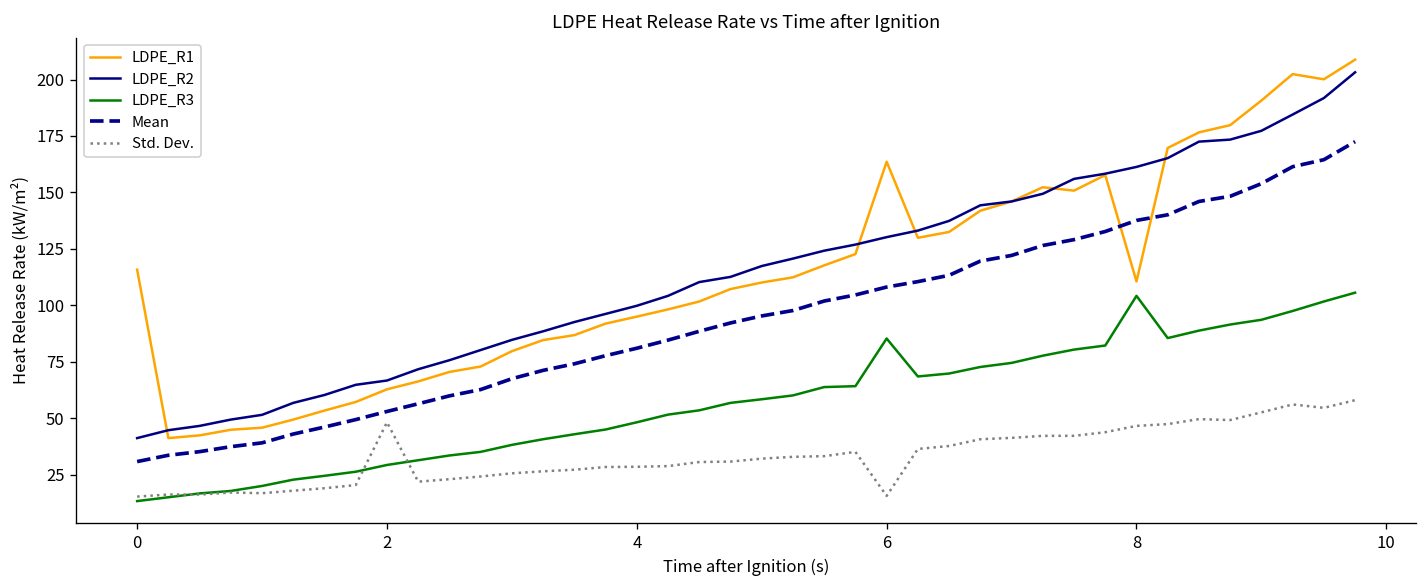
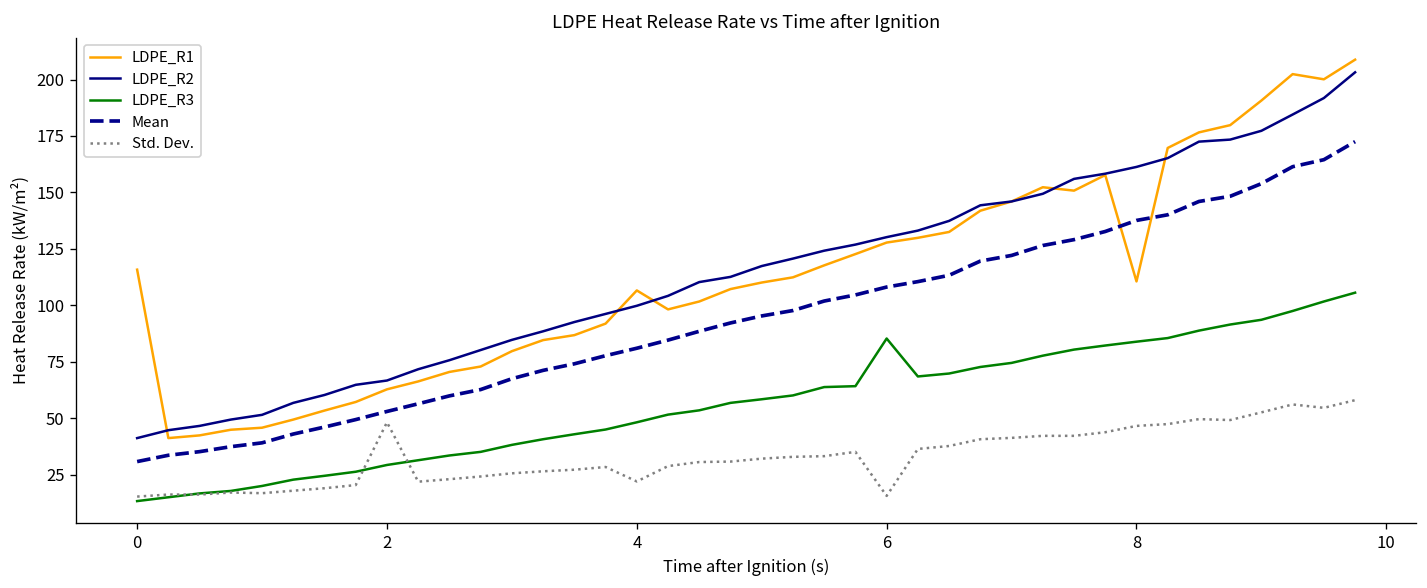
  {
    "LDPE_R1": {
      "0": 116,
      "2": 63,
-     "4": 95,
-     "6": 164,
+     "4": 107,
+     "6": 128,
      "8": 111
    },
    "LDPE_R3": {
      "0": 13,
      "2": 29,
      "4": 48,
      "6": 85,
-     "8": 104
+     "8": 84
    },
    "Std. Dev.": {
      "0": 15,
      "2": 48,
-     "4": 29,
+     "4": 22,
      "6": 16,
      "8": 47
    }
  }
